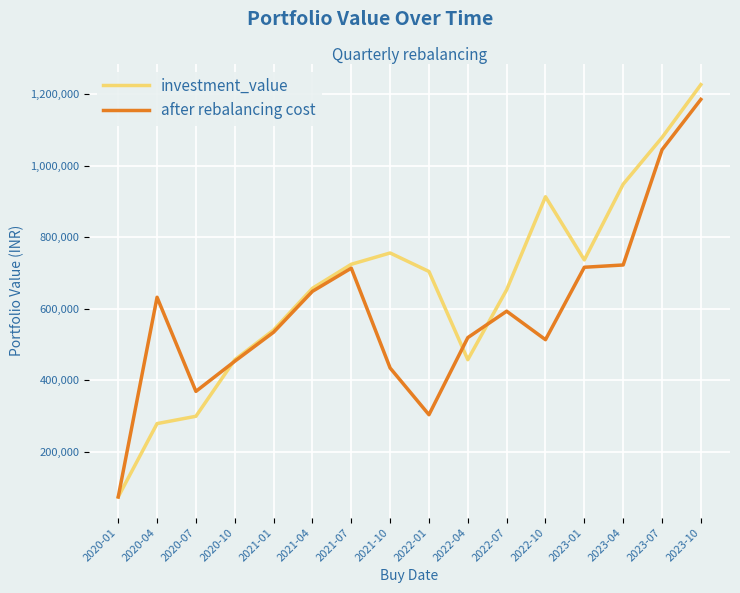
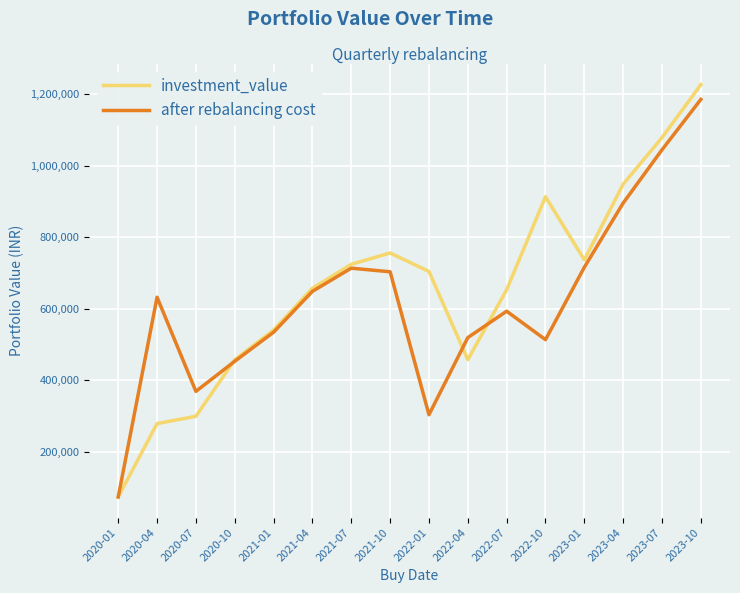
  {
    "investment_value": {
      "2020-04": "280,000",
      "2020-07": "300,000",
      "2021-04": "660,000",
      "2021-07": "720,000",
      "2021-10": "760,000",
      "2022-01": "700,000",
      "2022-04": "460,000",
      "2022-07": "650,000",
      "2022-10": "910,000",
      "2023-01": "740,000",
      "2023-04": "950,000",
      "2023-07": "1,080,000",
      "2023-10": "1,230,000"
    },
    "after rebalancing cost": {
      "2020-04": "630,000",
      "2020-07": "370,000",
      "2021-04": "650,000",
      "2021-07": "710,000",
-     "2021-10": "430,000",
+     "2021-10": "700,000",
      "2022-01": "300,000",
      "2022-04": "520,000",
      "2022-07": "590,000",
      "2022-10": "510,000",
      "2023-01": "720,000",
-     "2023-04": "720,000",
+     "2023-04": "900,000",
      "2023-07": "1,040,000",
      "2023-10": "1,190,000"
    }
  }
